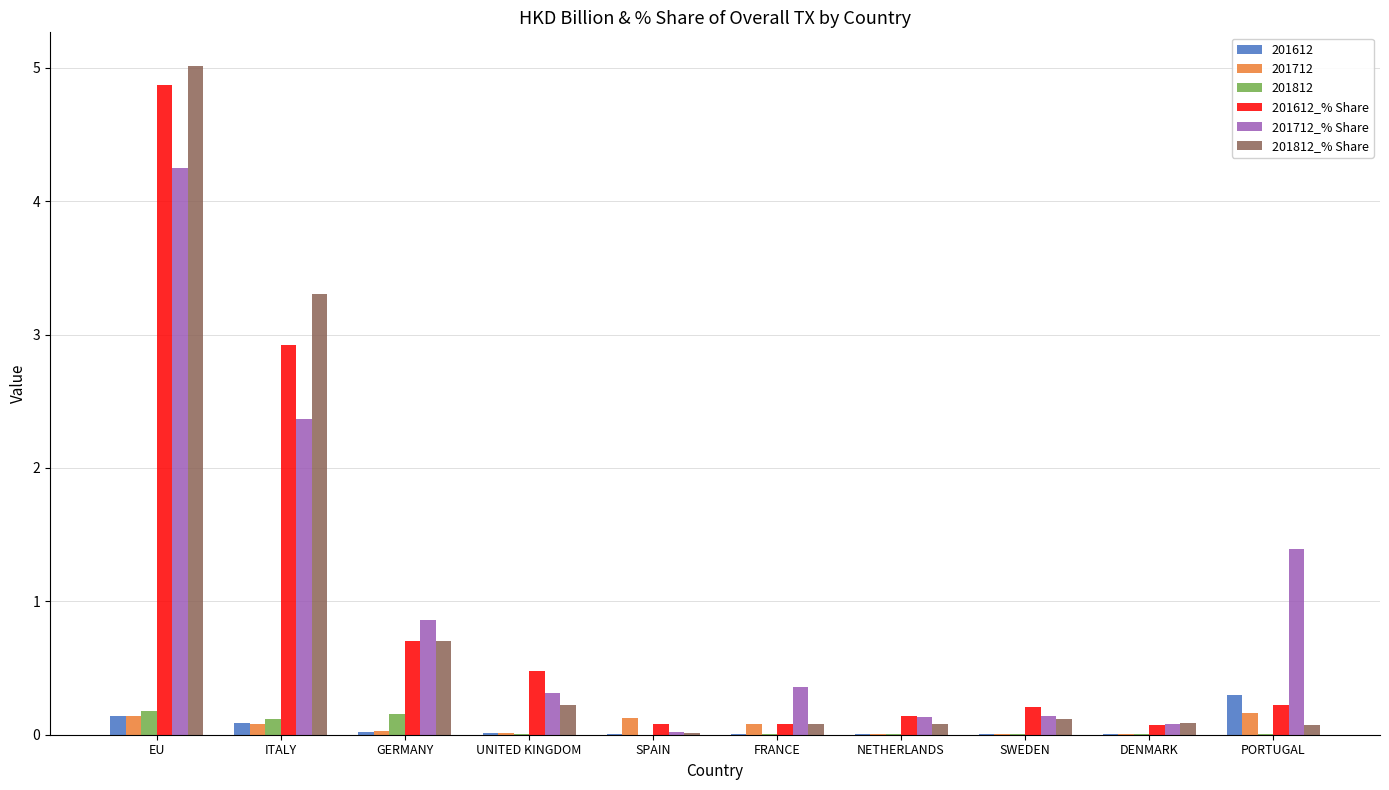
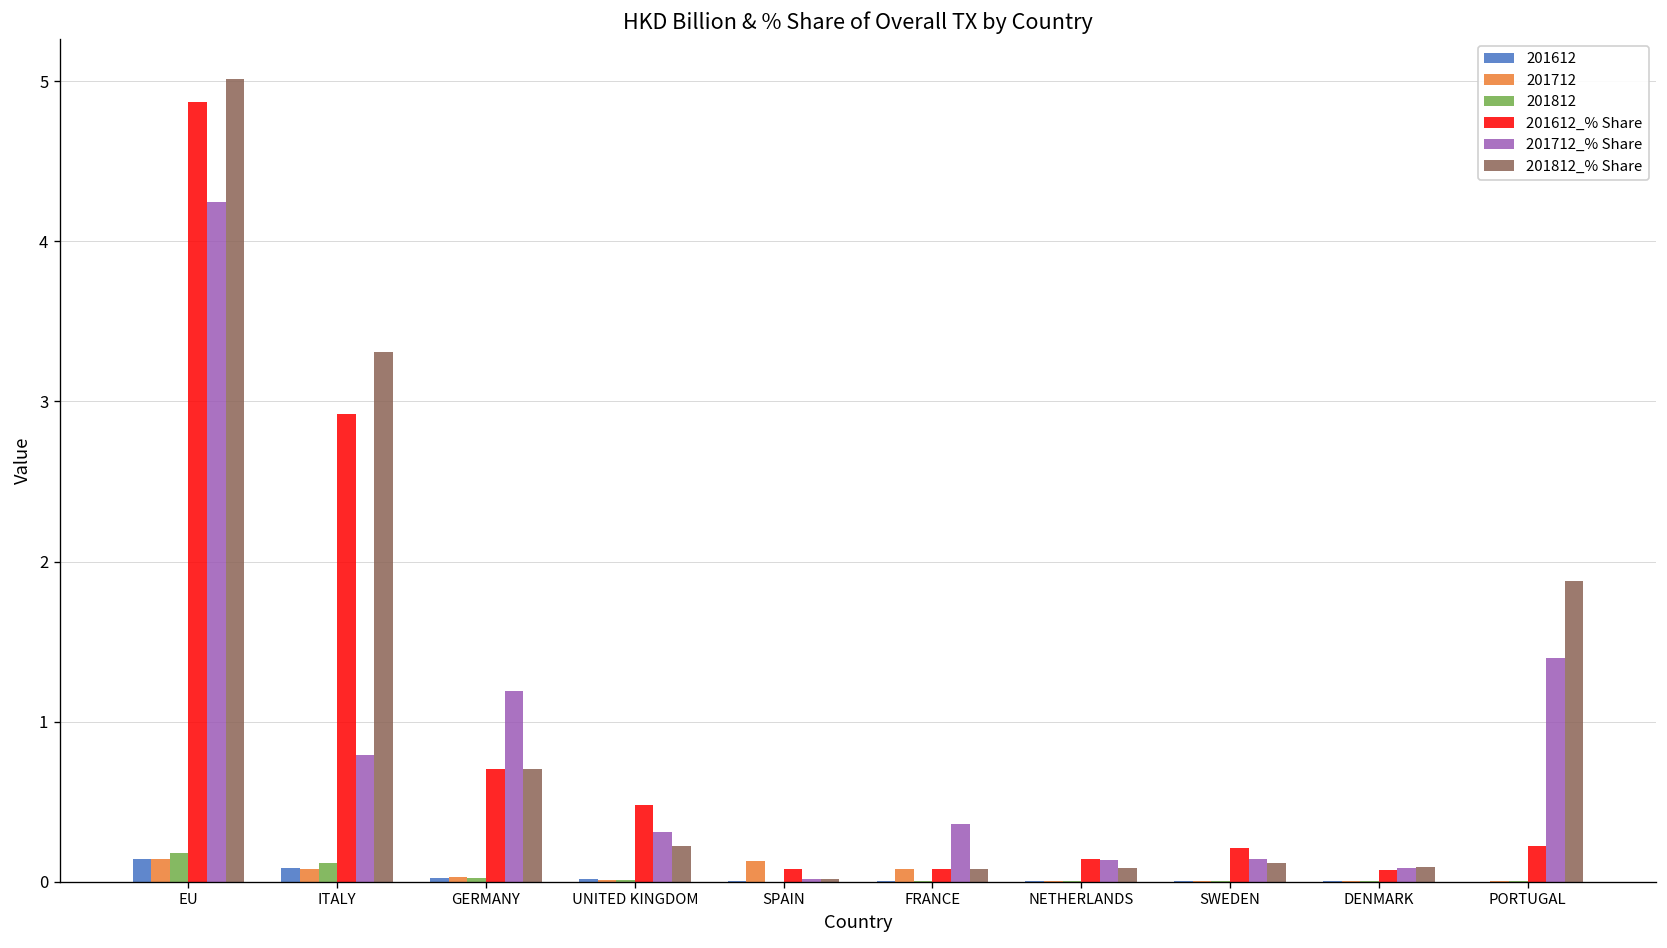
  {
    "201612": {
      "EU": 0.14,
      "ITALY": 0.1,
      "GERMANY": 0.02,
-     "PORTUGAL": 0.3
+     "PORTUGAL": 0.0
    },
    "201712": {
      "EU": 0.14,
      "ITALY": 0.08,
      "GERMANY": 0.03,
      "SPAIN": 0.13,
      "FRANCE": 0.08,
-     "PORTUGAL": 0.17
+     "PORTUGAL": 0.00
    },
    "201812": {
      "EU": 0.18,
      "ITALY": 0.12,
-     "GERMANY": 0.16,
+     "GERMANY": 0.03,
      "SPAIN": 0.00
    },
    "201612_% Share": {
      "EU": 4.87,
      "ITALY": 2.92,
      "GERMANY": 0.70,
      "UNITED KINGDOM": 0.48,
      "SPAIN": 0.08,
      "FRANCE": 0.08,
      "NETHERLANDS": 0.14,
      "SWEDEN": 0.21,
      "DENMARK": 0.07,
      "PORTUGAL": 0.22
    },
    "201712_% Share": {
      "EU": 4.25,
-     "ITALY": 2.37,
-     "GERMANY": 0.86,
+     "ITALY": 0.79,
+     "GERMANY": 1.19,
      "UNITED KINGDOM": 0.31,
      "SPAIN": 0.02,
      "FRANCE": 0.36,
      "NETHERLANDS": 0.13,
      "SWEDEN": 0.14,
      "DENMARK": 0.08,
      "PORTUGAL": 1.40
    },
    "201812_% Share": {
      "EU": 5.02,
      "ITALY": 3.31,
      "GERMANY": 0.70,
      "UNITED KINGDOM": 0.22,
      "FRANCE": 0.08,
      "NETHERLANDS": 0.08,
      "SWEDEN": 0.12,
      "DENMARK": 0.09,
-     "PORTUGAL": 0.08
+     "PORTUGAL": 1.88
    }
  }
